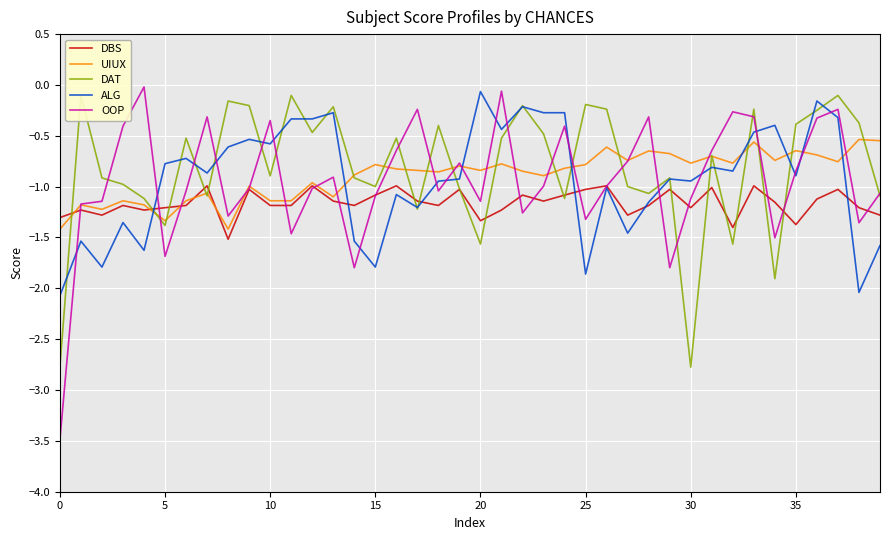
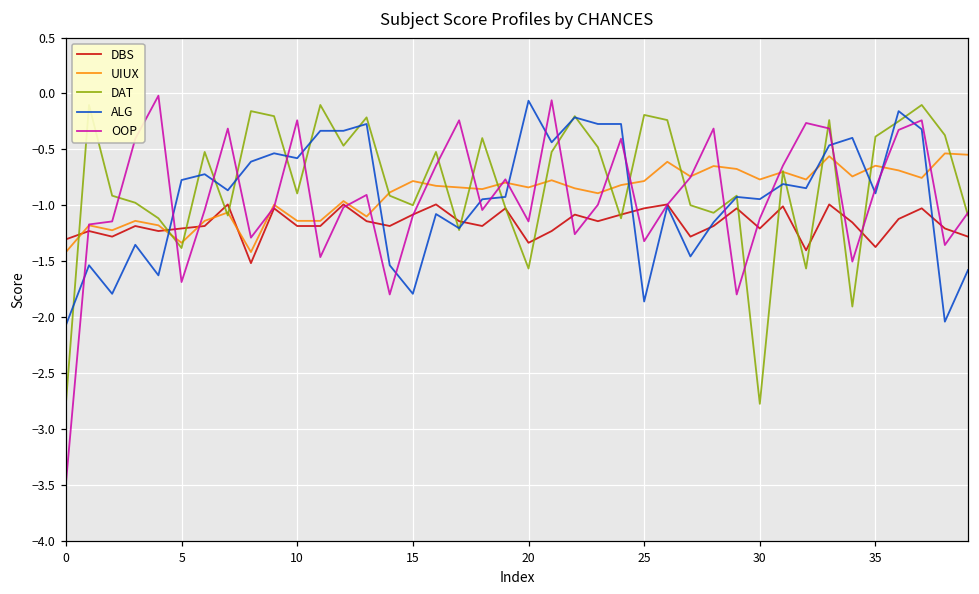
  {
    "DBS": {
      "0": -1.30,
      "5": -1.21,
      "10": -1.19,
      "20": -1.34,
      "25": -1.03,
      "30": -1.21,
      "35": -1.37
    },
    "UIUX": {
      "0": -1.42,
      "5": -1.34,
      "10": -1.14,
      "15": -0.78,
      "20": -0.84,
      "25": -0.78,
      "30": -0.77,
      "35": -0.65
    },
    "DAT": {
      "0": -2.78,
      "5": -1.38,
      "10": -0.89,
      "15": -1.00,
      "20": -1.57,
      "25": -0.19,
      "30": -2.78,
      "35": -0.39
    },
    "ALG": {
      "0": -2.07,
      "5": -0.77,
      "10": -0.58,
      "15": -1.79,
      "20": -0.07,
      "25": -1.86,
      "30": -0.95,
      "35": -0.89
    },
    "OOP": {
      "0": -3.49,
      "5": -1.69,
-     "10": -0.35,
+     "10": -0.24,
      "20": -1.14,
      "25": -1.32,
      "30": -1.12,
      "35": -0.85
    }
  }
